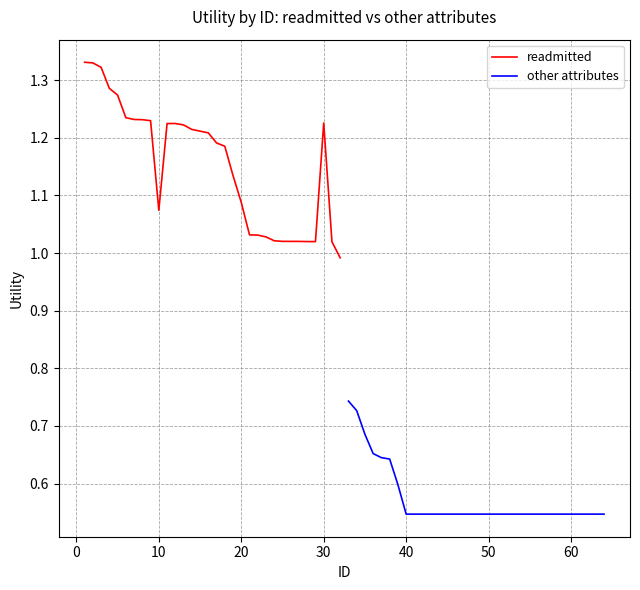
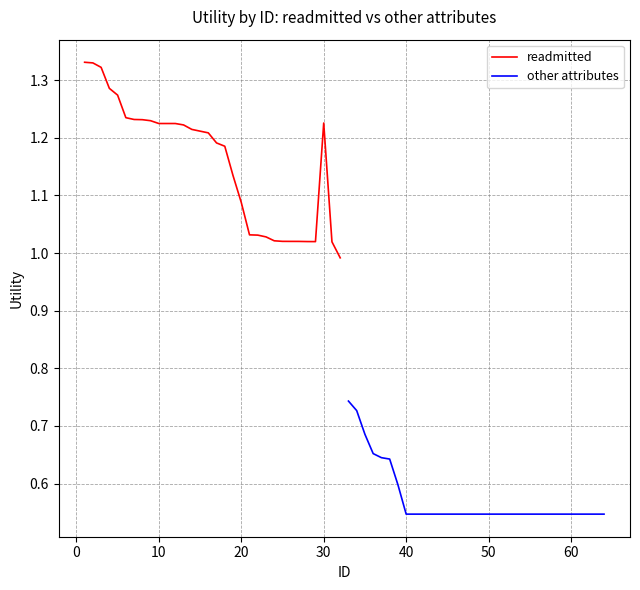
  {
    "readmitted": {
-     "10": 1.07,
+     "10": 1.22,
      "20": 1.09,
      "30": 1.23
    },
    "other attributes": {
      "40": 0.55,
      "50": 0.55,
      "60": 0.55
    }
  }
